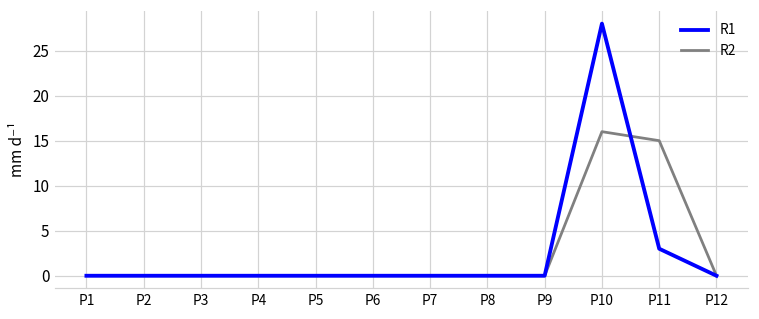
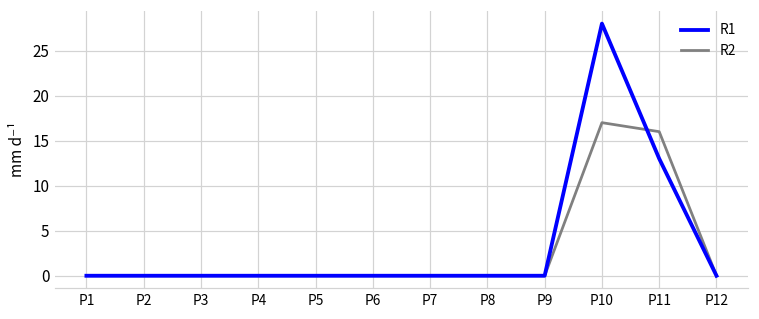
  {
    "R1": {
      "P10": 28,
-     "P11": 3
+     "P11": 13
    },
    "R2": {
-     "P10": 16,
-     "P11": 15
+     "P10": 17,
+     "P11": 16
    }
  }
